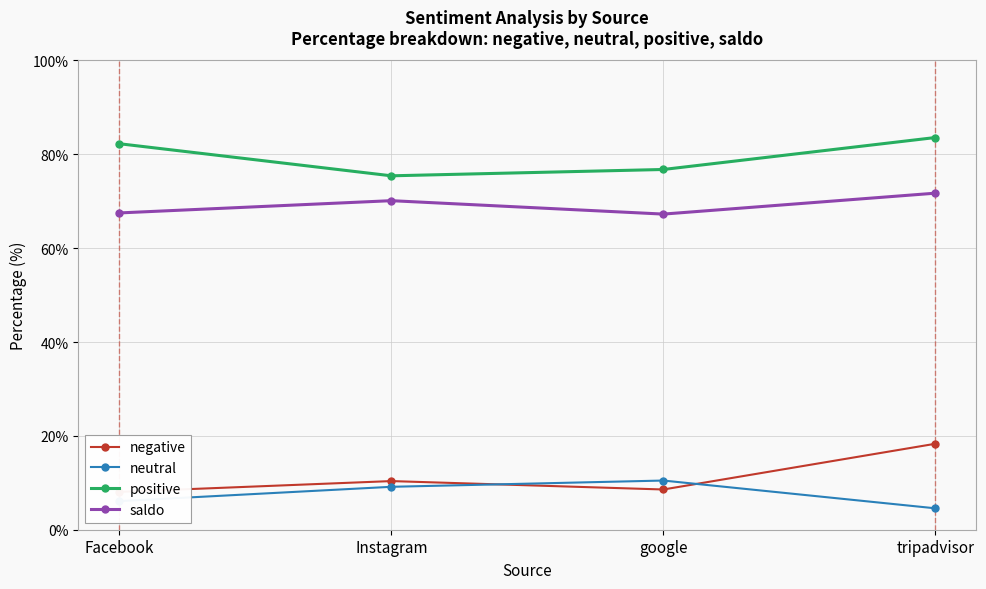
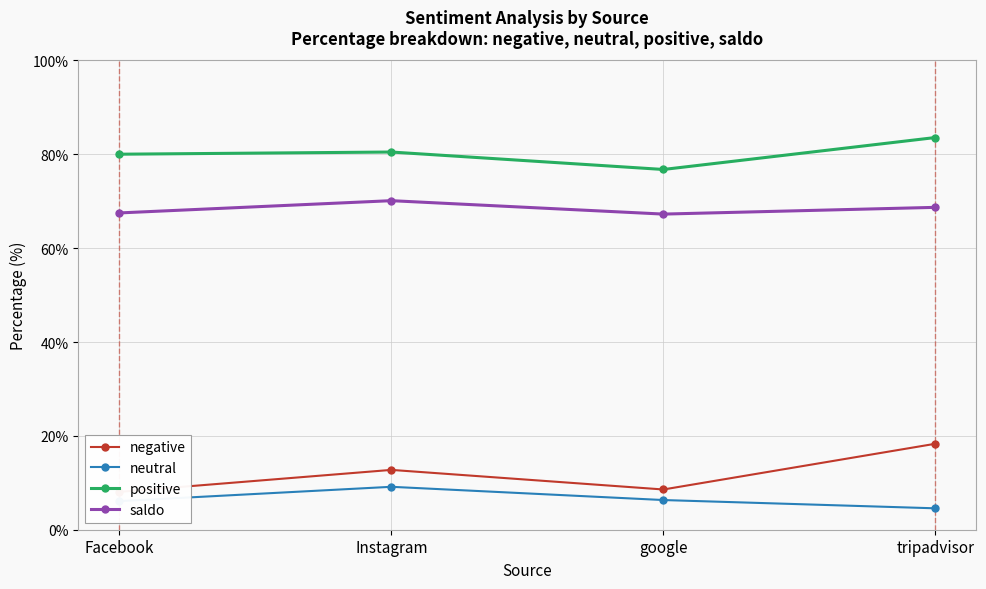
  {
    "negative": {
-     "Instagram": "10%",
+     "Instagram": "13%",
      "google": "9%",
      "tripadvisor": "18%"
    },
    "neutral": {
      "Instagram": "9%",
-     "google": "10%",
+     "google": "6%",
      "tripadvisor": "5%"
    },
    "positive": {
-     "Facebook": "82%",
-     "Instagram": "75%",
+     "Facebook": "80%",
+     "Instagram": "80%",
      "google": "77%",
      "tripadvisor": "84%"
    },
    "saldo": {
      "Facebook": "68%",
      "Instagram": "70%",
      "google": "67%",
-     "tripadvisor": "72%"
+     "tripadvisor": "69%"
    }
  }
